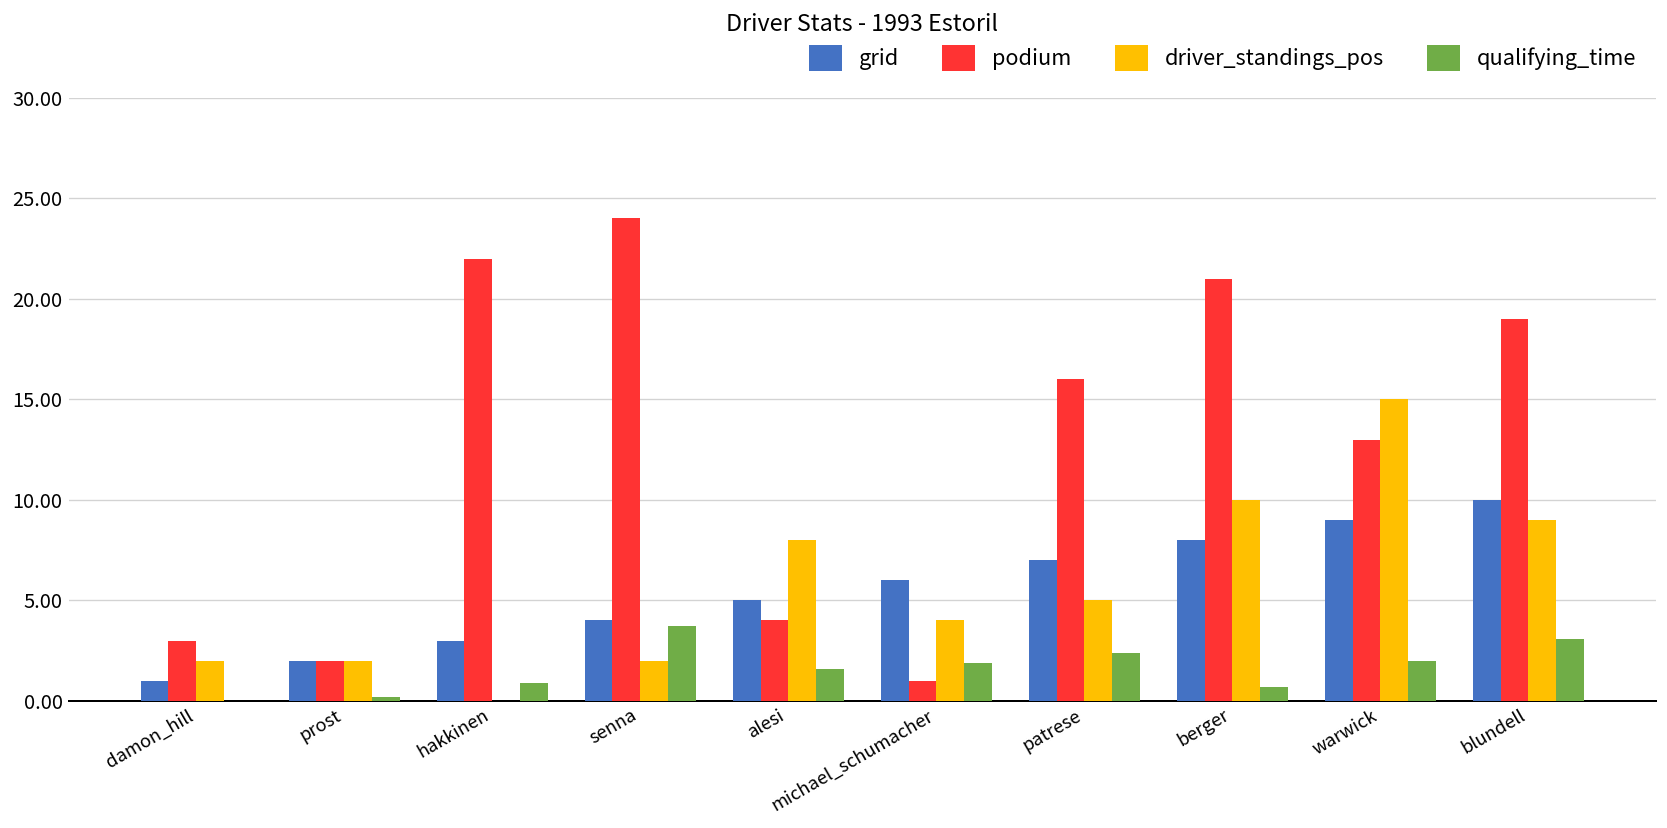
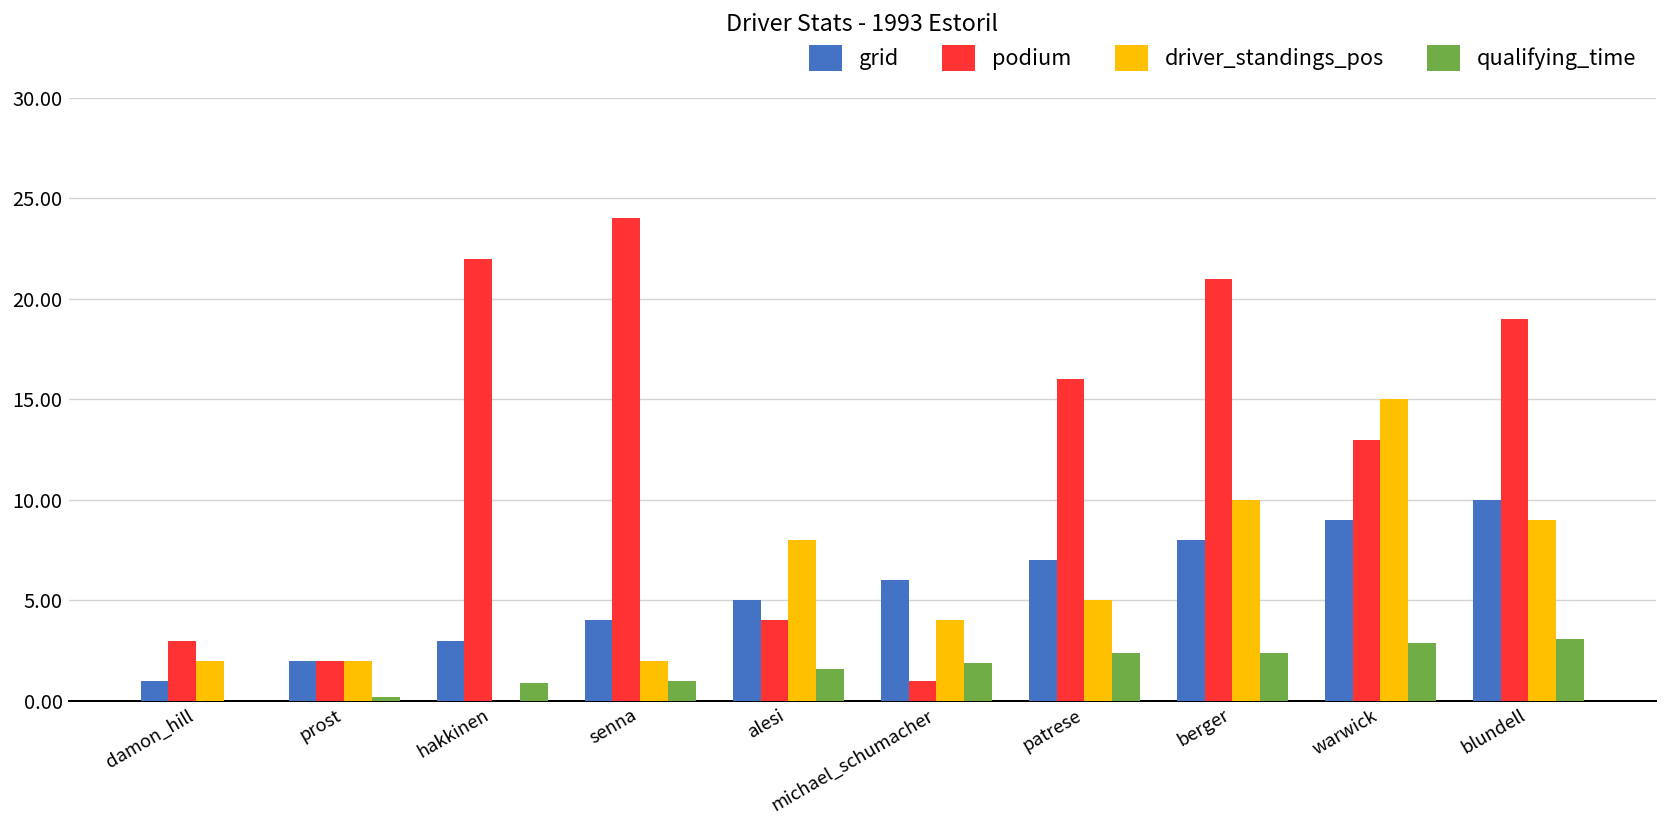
  {
    "grid": {
      "damon_hill": 1.0,
      "prost": 2.0,
      "hakkinen": 3.0,
      "senna": 4.0,
      "alesi": 5.0,
      "michael_schumacher": 6.0,
      "patrese": 7.0,
      "berger": 8.0,
      "warwick": 9.0,
      "blundell": 10.0
    },
    "podium": {
      "damon_hill": 3.0,
      "prost": 2.0,
      "hakkinen": 22.0,
      "senna": 24.0,
      "alesi": 4.0,
      "michael_schumacher": 1.0,
      "patrese": 16.0,
      "berger": 21.0,
      "warwick": 13.0,
      "blundell": 19.0
    },
    "driver_standings_pos": {
      "damon_hill": 2.0,
      "prost": 2.0,
      "hakkinen": 0.0,
      "senna": 2.0,
      "alesi": 8.0,
      "michael_schumacher": 4.0,
      "patrese": 5.0,
      "berger": 10.0,
      "warwick": 15.0,
      "blundell": 9.0
    },
    "qualifying_time": {
      "damon_hill": 0.0,
      "prost": 0.2,
      "hakkinen": 0.9,
-     "senna": 3.7,
+     "senna": 1.0,
      "alesi": 1.6,
      "michael_schumacher": 1.9,
      "patrese": 2.4,
-     "berger": 0.7,
-     "warwick": 2.0,
+     "berger": 2.4,
+     "warwick": 2.9,
      "blundell": 3.1
    }
  }
